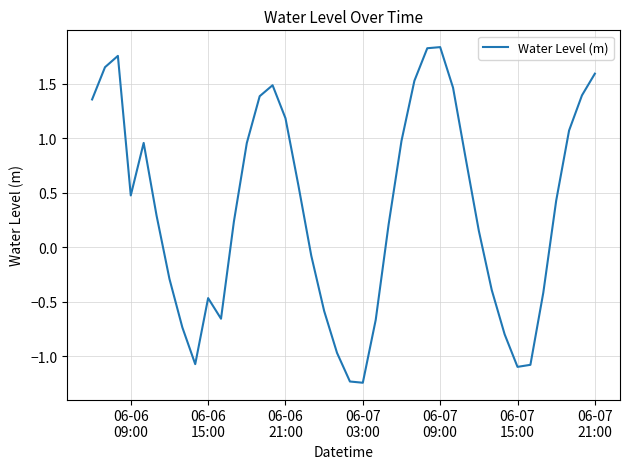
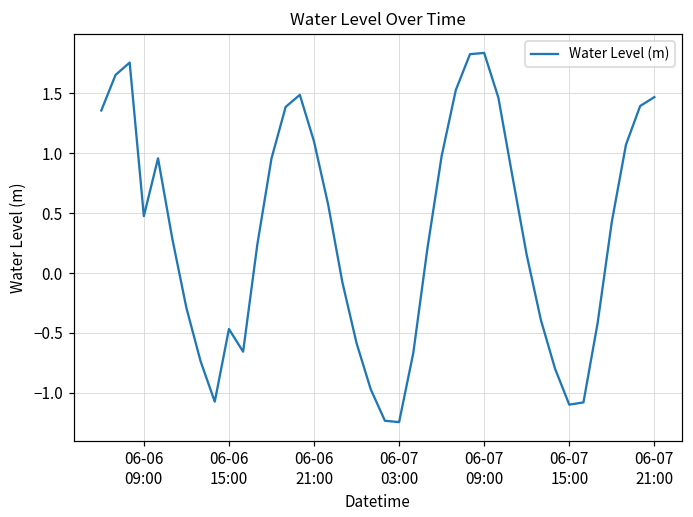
  {
    "06-06 09:00": 0.48,
    "06-06 15:00": -0.47,
-   "06-06 21:00": 1.19,
+   "06-06 21:00": 1.10,
    "06-07 03:00": -1.24,
    "06-07 09:00": 1.84,
    "06-07 15:00": -1.10,
-   "06-07 21:00": 1.59
+   "06-07 21:00": 1.47
  }
